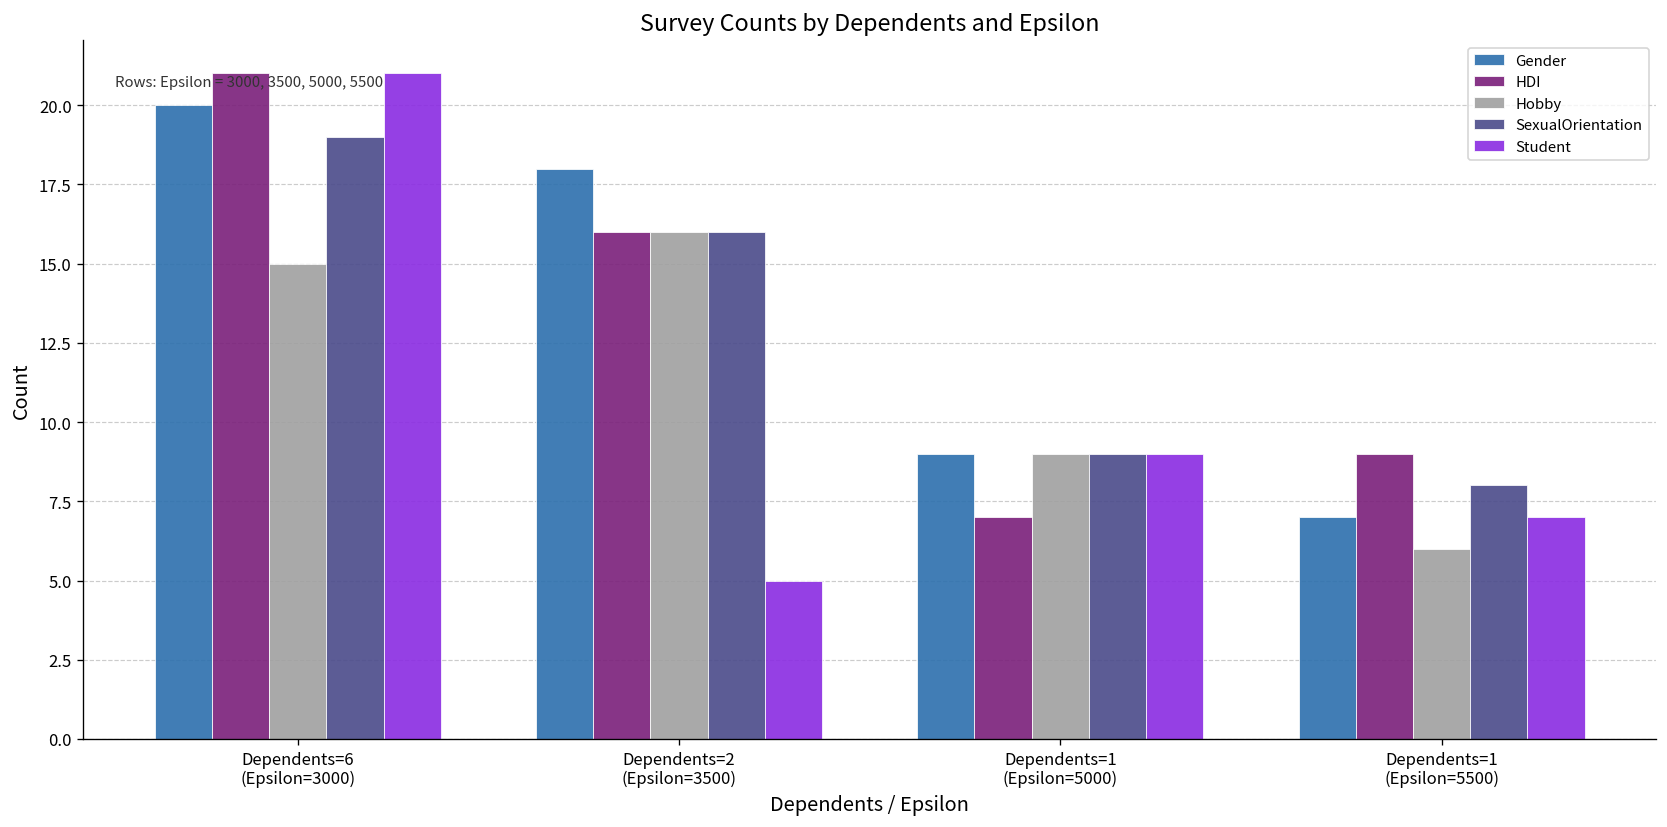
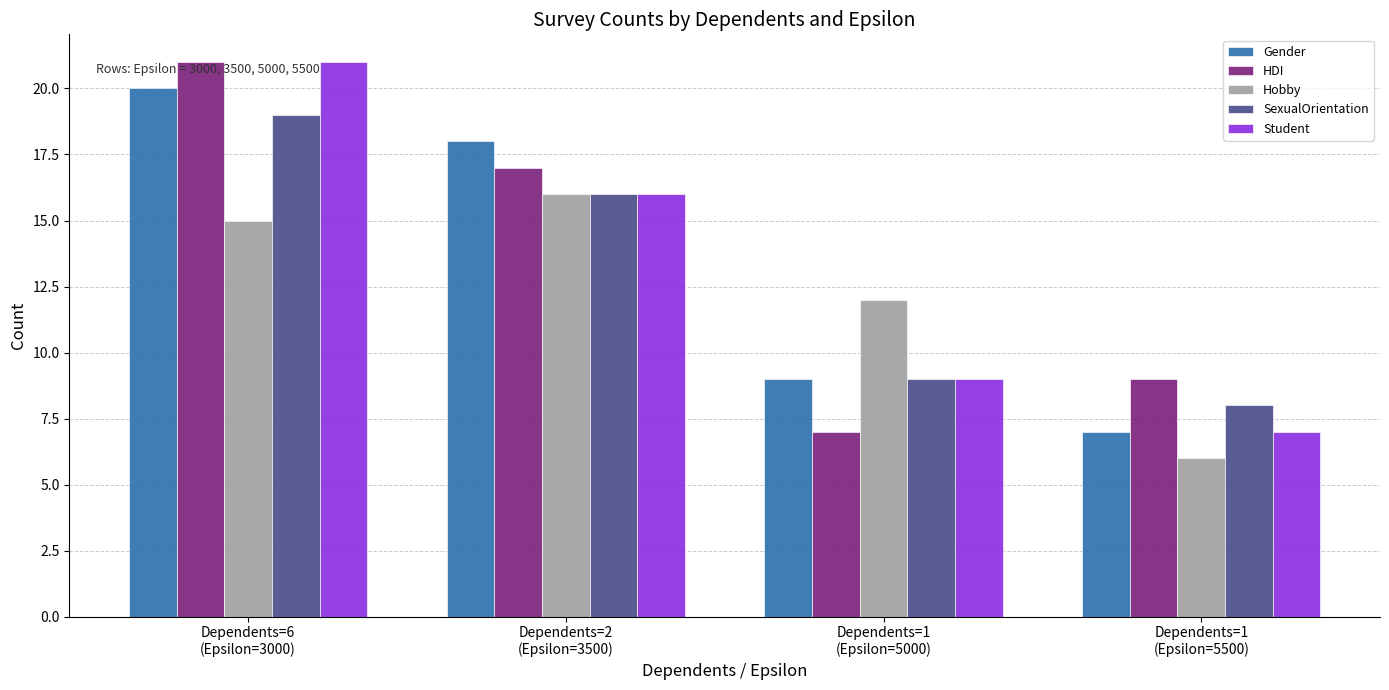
  {
    "HDI": {
-     "Dependents=2 (Epsilon=3500)": 16,
+     "Dependents=2 (Epsilon=3500)": 17,
      "Dependents=1 (Epsilon=5000)": 7,
      "Dependents=1 (Epsilon=5500)": 9
    },
    "Hobby": {
      "Dependents=6 (Epsilon=3000)": 15,
      "Dependents=2 (Epsilon=3500)": 16,
-     "Dependents=1 (Epsilon=5000)": 9,
+     "Dependents=1 (Epsilon=5000)": 12,
      "Dependents=1 (Epsilon=5500)": 6
    },
    "Student": {
      "Dependents=6 (Epsilon=3000)": 21,
-     "Dependents=2 (Epsilon=3500)": 5,
+     "Dependents=2 (Epsilon=3500)": 16,
      "Dependents=1 (Epsilon=5000)": 9,
      "Dependents=1 (Epsilon=5500)": 7
    }
  }
